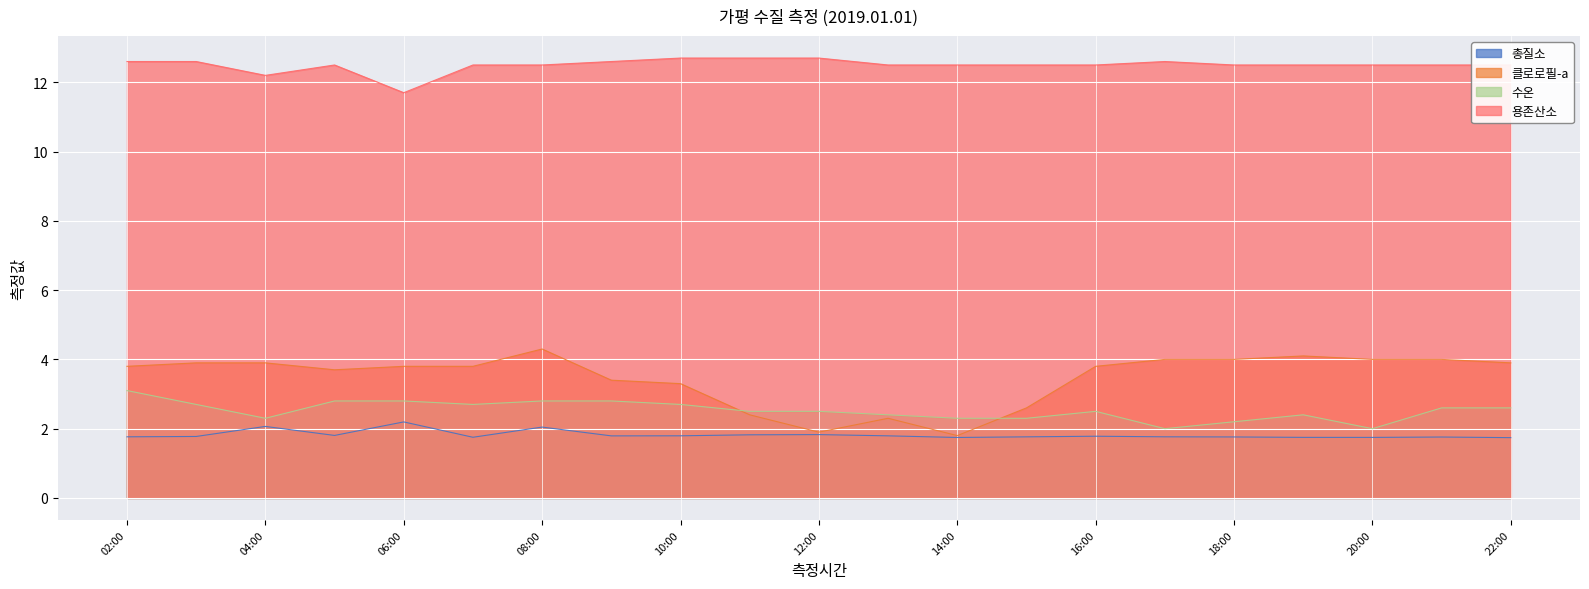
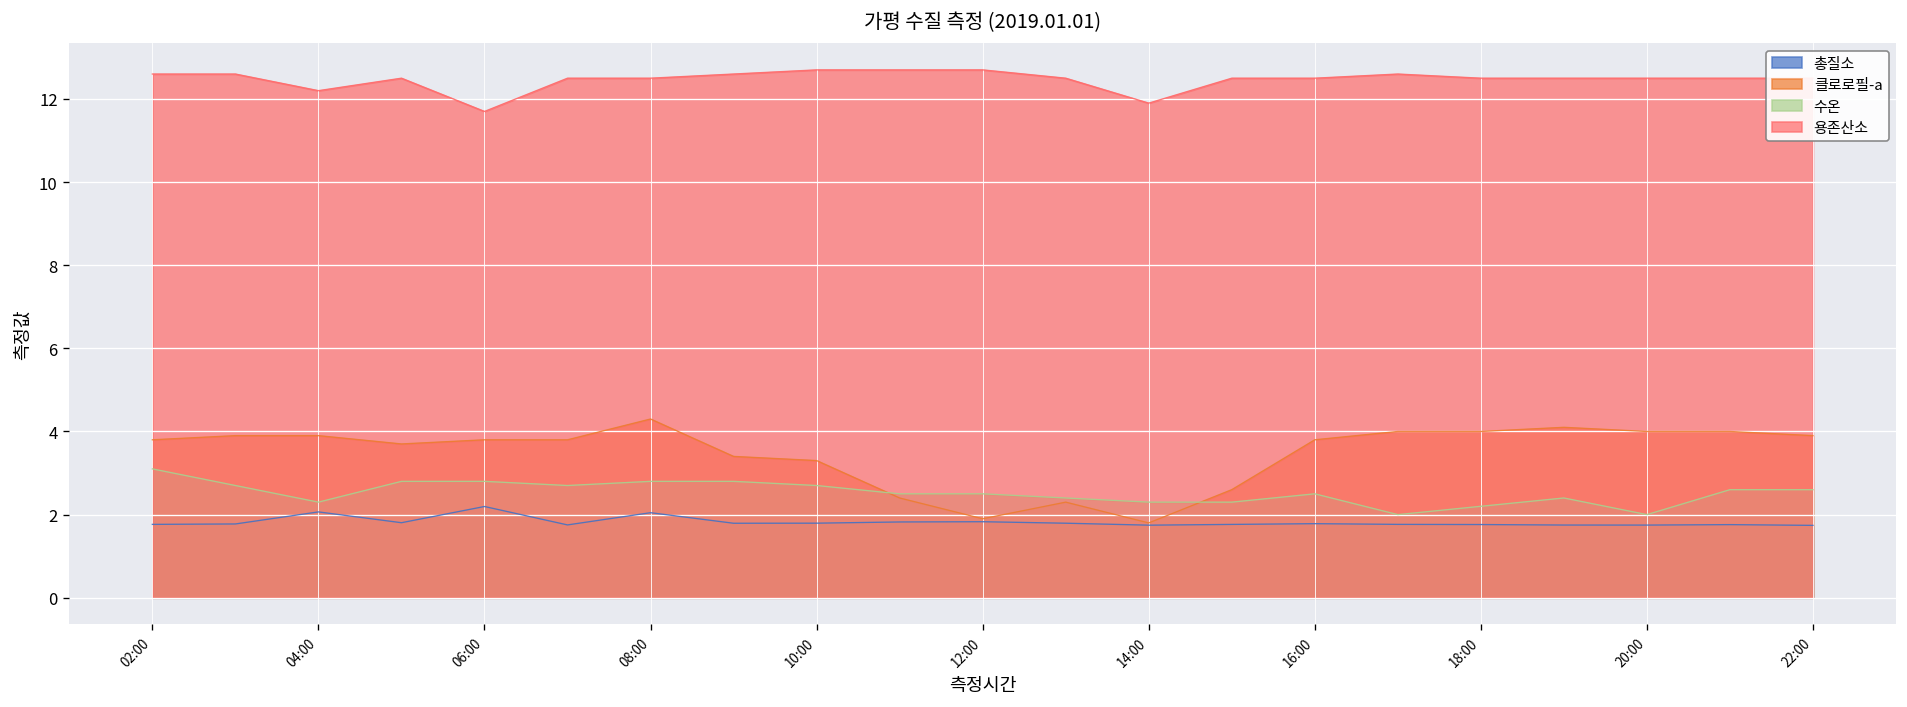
  {
    "총질소": {
      "02:00": 1.8,
      "04:00": 2.1,
      "06:00": 2.2,
      "08:00": 2.0,
      "10:00": 1.8,
      "16:00": 1.8,
      "18:00": 1.8,
      "20:00": 1.7,
      "22:00": 1.7
    },
    "클로로필-a": {
      "02:00": 3.8,
      "04:00": 3.9,
      "06:00": 3.8,
      "08:00": 4.3,
      "10:00": 3.3,
      "16:00": 3.8,
      "18:00": 4.0,
      "20:00": 4.0,
      "22:00": 3.9
    },
    "수온": {
      "02:00": 3.1,
      "04:00": 2.3,
      "06:00": 2.8,
      "08:00": 2.8,
      "10:00": 2.7,
      "12:00": 2.5,
      "14:00": 2.3,
      "16:00": 2.5,
      "18:00": 2.2,
      "20:00": 2.0,
      "22:00": 2.6
    },
    "용존산소": {
      "02:00": 12.6,
      "04:00": 12.2,
      "06:00": 11.7,
      "08:00": 12.5,
      "10:00": 12.7,
      "12:00": 12.7,
-     "14:00": 12.5,
+     "14:00": 11.9,
      "16:00": 12.5,
      "18:00": 12.5,
      "20:00": 12.5
    }
  }
